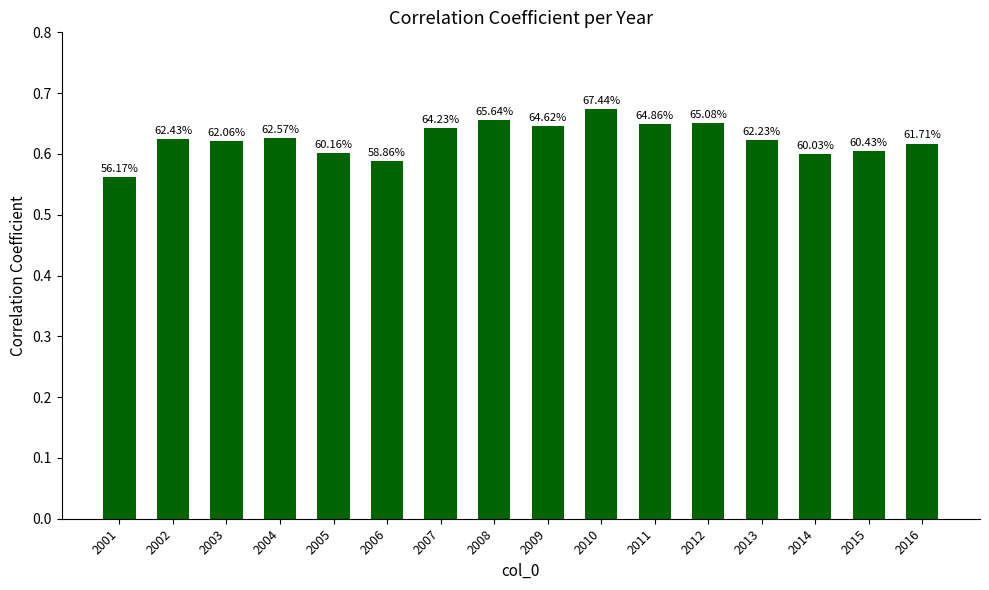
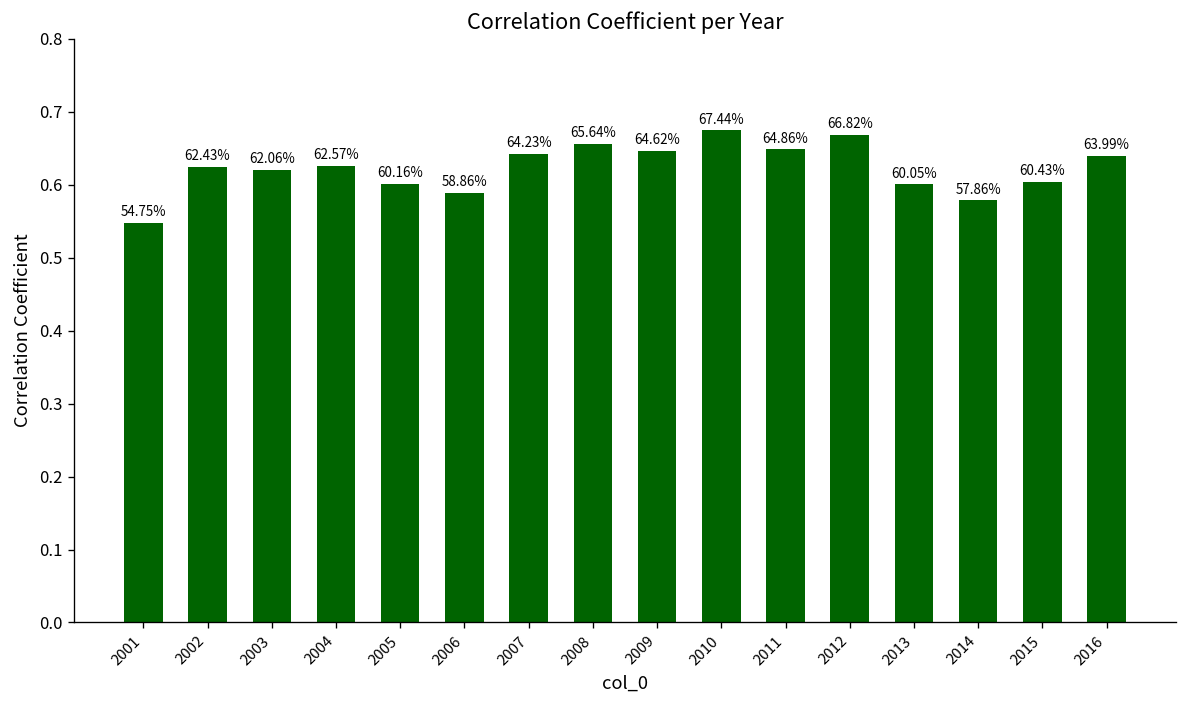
  {
-   "2001": "56.17%",
+   "2001": "54.75%",
    "2002": "62.43%",
    "2003": "62.06%",
    "2004": "62.57%",
    "2005": "60.16%",
    "2006": "58.86%",
    "2007": "64.23%",
    "2008": "65.64%",
    "2009": "64.62%",
    "2010": "67.44%",
    "2011": "64.86%",
-   "2012": "65.08%",
-   "2013": "62.23%",
-   "2014": "60.03%",
+   "2012": "66.82%",
+   "2013": "60.05%",
+   "2014": "57.86%",
    "2015": "60.43%",
-   "2016": "61.71%"
+   "2016": "63.99%"
  }
